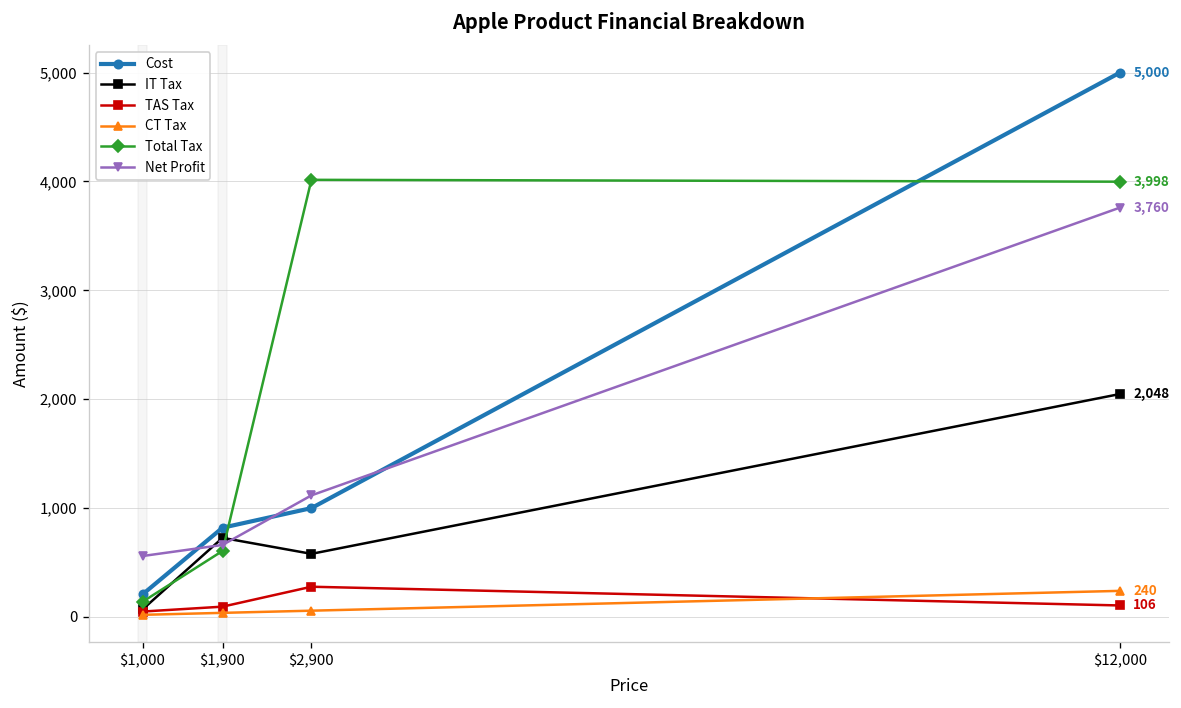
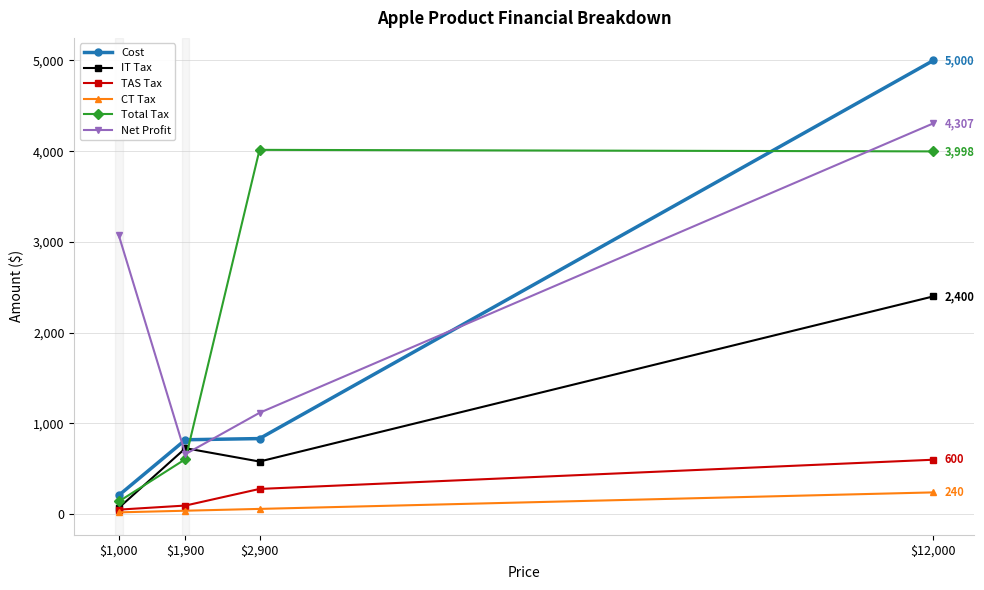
  {
    "Cost": {
      "$1,000": "200",
      "$1,900": "800",
-     "$2,900": "1,000"
+     "$2,900": "800"
    },
    "IT Tax": {
-     "$12,000": "2,048"
+     "$12,000": "2,400"
    },
    "TAS Tax": {
-     "$12,000": "106"
+     "$12,000": "600"
    },
    "CT Tax": {
      "$12,000": "240"
    },
    "Total Tax": {
      "$12,000": "3,998"
    },
    "Net Profit": {
-     "$1,000": "600",
-     "$12,000": "3,760"
+     "$1,000": "3,100",
+     "$12,000": "4,307"
    }
  }
